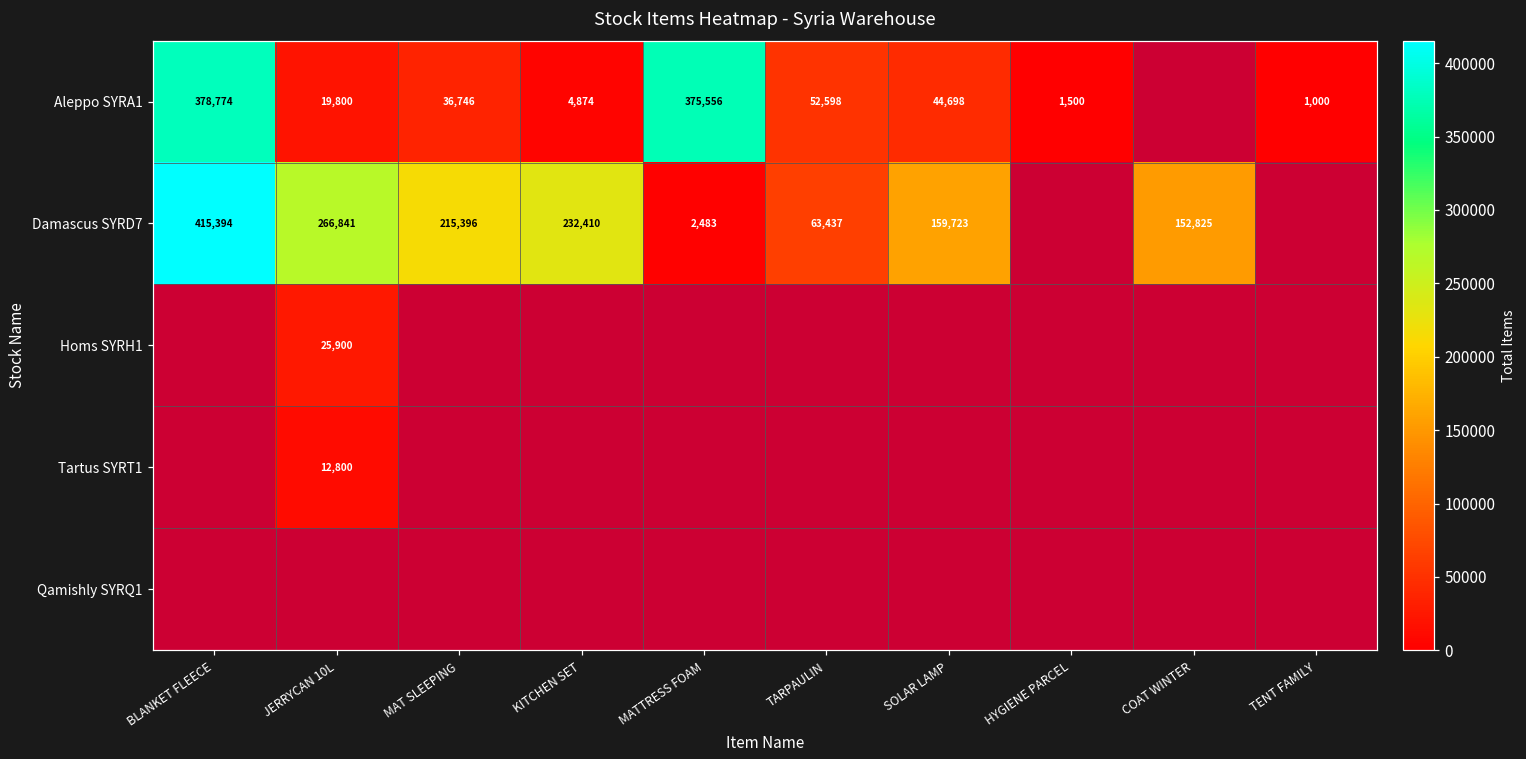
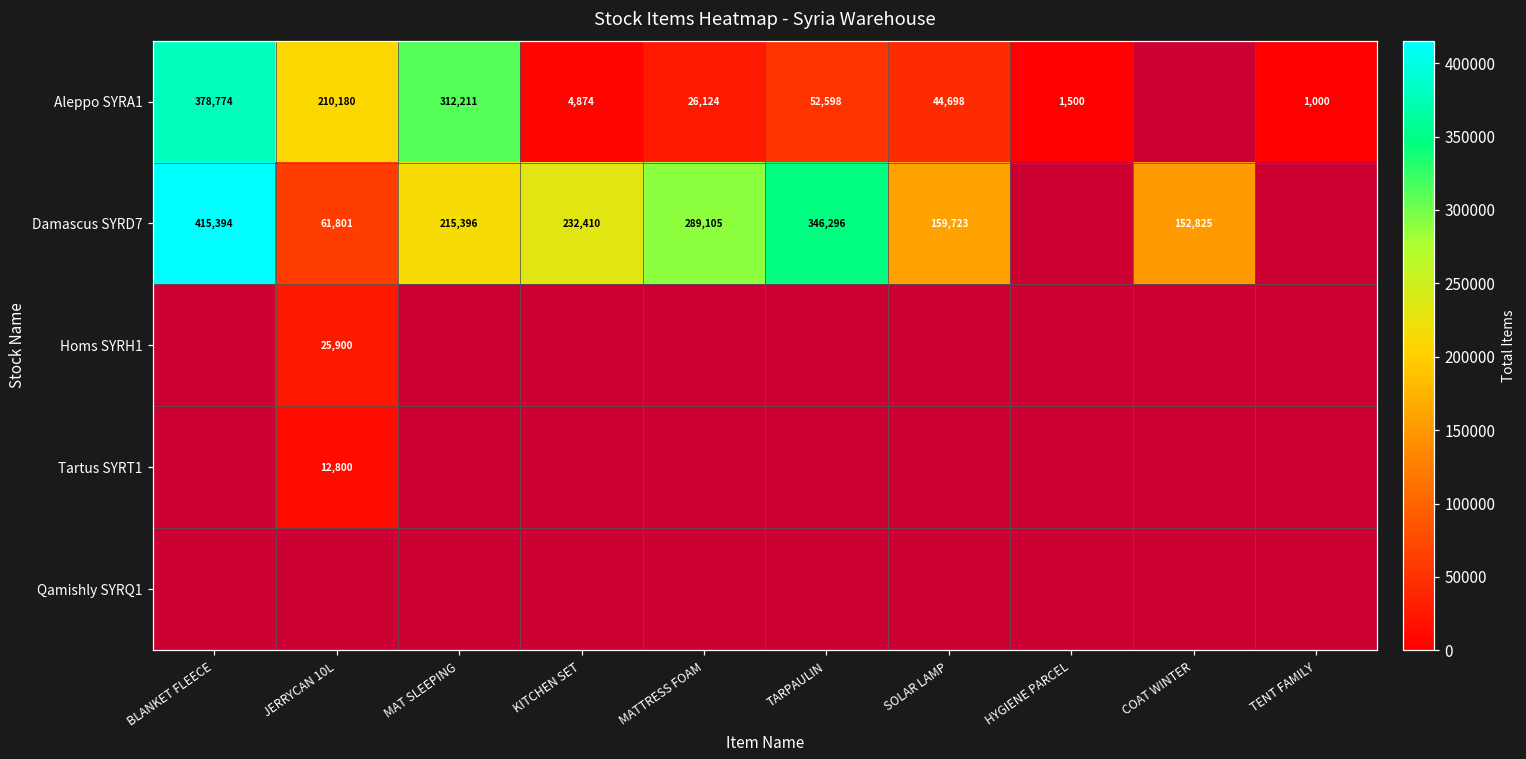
  {
    "Aleppo SYRA1": {
      "BLANKET FLEECE": "378,774",
-     "JERRYCAN 10L": "19,800",
-     "MAT SLEEPING": "36,746",
+     "JERRYCAN 10L": "210,180",
+     "MAT SLEEPING": "312,211",
      "KITCHEN SET": "4,874",
-     "MATTRESS FOAM": "375,556",
+     "MATTRESS FOAM": "26,124",
      "TARPAULIN": "52,598",
      "SOLAR LAMP": "44,698",
      "HYGIENE PARCEL": "1,500",
      "TENT FAMILY": "1,000"
    },
    "Damascus SYRD7": {
      "BLANKET FLEECE": "415,394",
-     "JERRYCAN 10L": "266,841",
+     "JERRYCAN 10L": "61,801",
      "MAT SLEEPING": "215,396",
      "KITCHEN SET": "232,410",
-     "MATTRESS FOAM": "2,483",
-     "TARPAULIN": "63,437",
+     "MATTRESS FOAM": "289,105",
+     "TARPAULIN": "346,296",
      "SOLAR LAMP": "159,723",
      "COAT WINTER": "152,825"
    },
    "Homs SYRH1": {
      "JERRYCAN 10L": "25,900"
    },
    "Tartus SYRT1": {
      "JERRYCAN 10L": "12,800"
    }
  }
